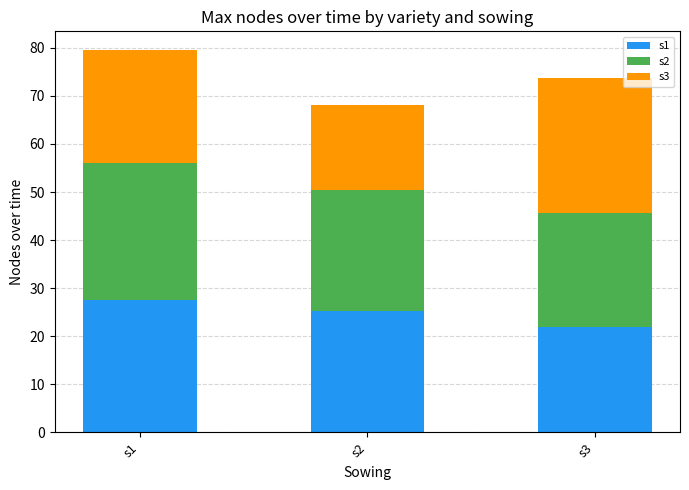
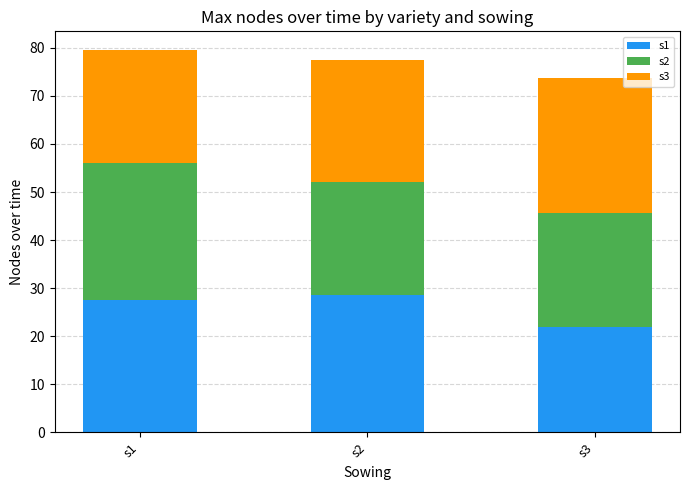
  {
    "s1": {
      "s1": 28,
-     "s2": 25,
+     "s2": 29,
      "s3": 22
    },
    "s2": {
      "s1": 29,
-     "s2": 25,
+     "s2": 23,
      "s3": 24
    },
    "s3": {
      "s1": 23,
-     "s2": 18,
+     "s2": 25,
      "s3": 28
    }
  }
